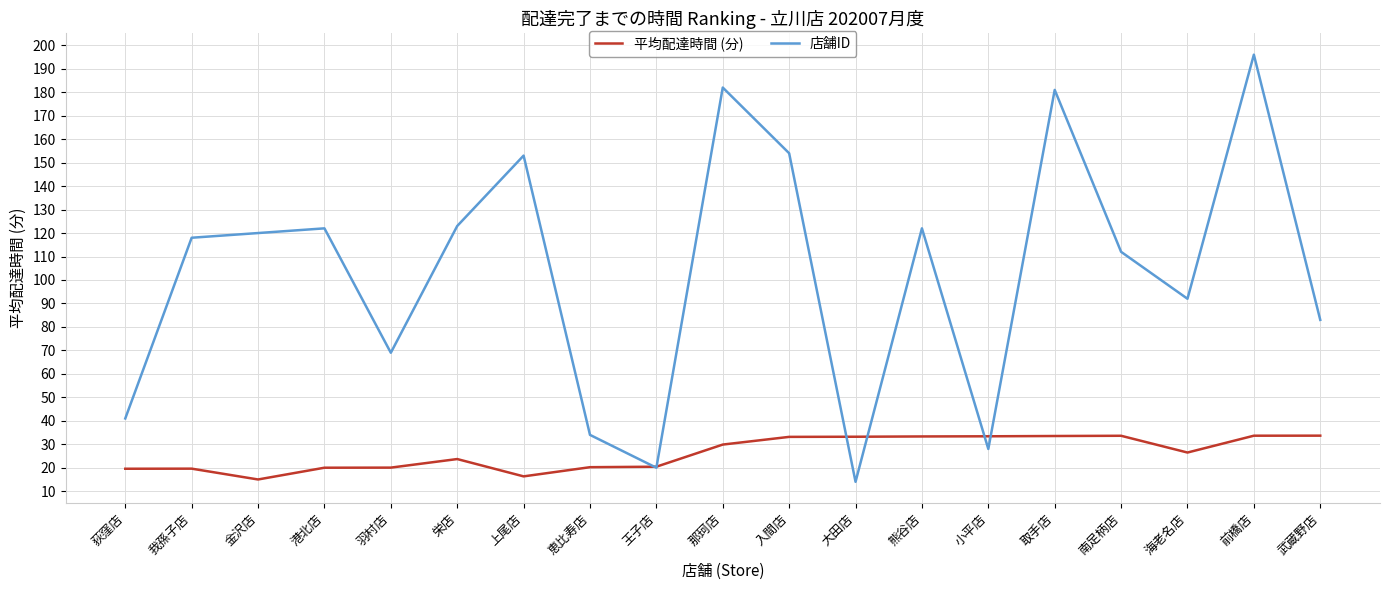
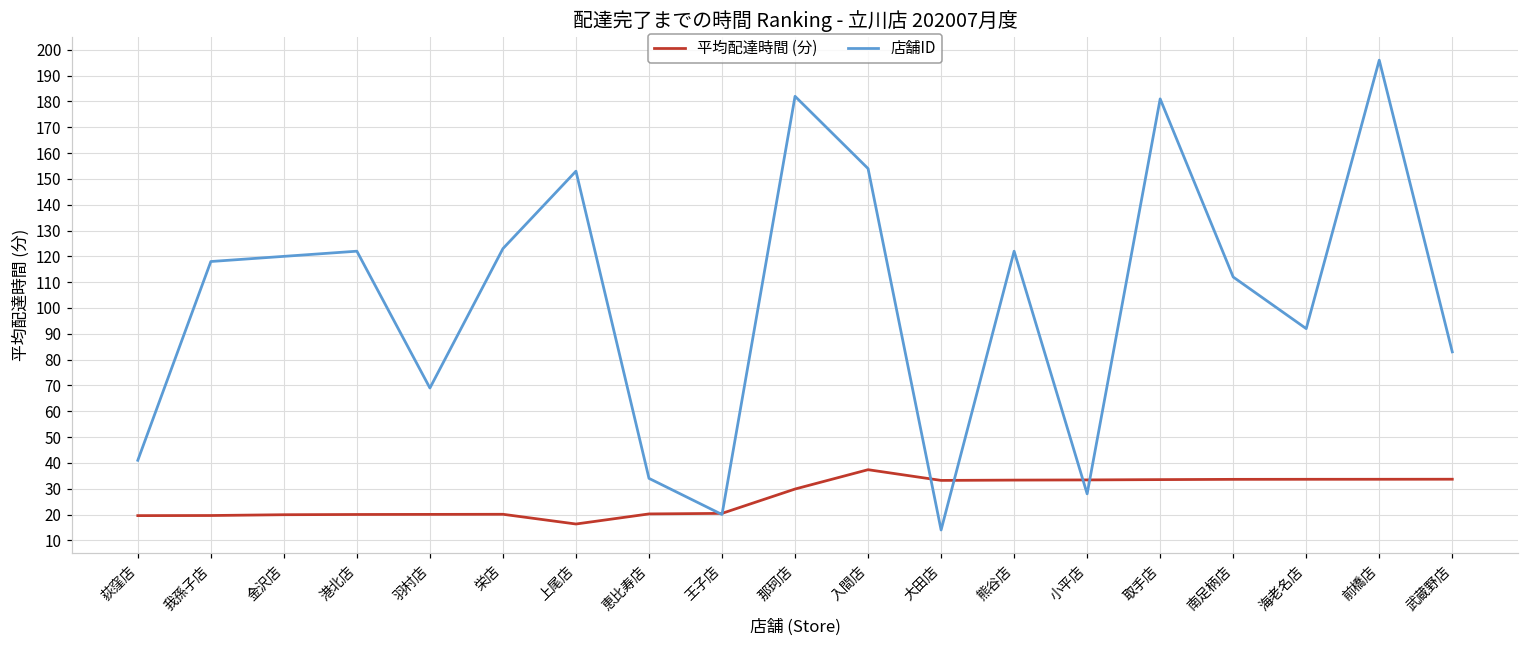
  {
    "平均配達時間 (分)": {
      "荻窪店": 20,
      "我孫子店": 20,
-     "金沢店": 15,
+     "金沢店": 20,
      "港北店": 20,
      "羽村店": 20,
-     "栄店": 24,
+     "栄店": 20,
      "上尾店": 16,
      "恵比寿店": 20,
      "那珂店": 30,
-     "入間店": 33,
+     "入間店": 37,
      "大田店": 33,
      "熊谷店": 33,
      "小平店": 33,
      "取手店": 34,
      "南足柄店": 34,
-     "海老名店": 26,
+     "海老名店": 34,
      "前橋店": 34,
      "武蔵野店": 34
    },
    "店舗ID": {
      "荻窪店": 41,
      "我孫子店": 118,
      "金沢店": 120,
      "港北店": 122,
      "羽村店": 69,
      "栄店": 123,
      "上尾店": 153,
      "恵比寿店": 34,
      "那珂店": 182,
      "入間店": 154,
      "大田店": 14,
      "熊谷店": 122,
      "小平店": 28,
      "取手店": 181,
      "南足柄店": 112,
      "海老名店": 92,
      "前橋店": 196,
      "武蔵野店": 83
    }
  }
